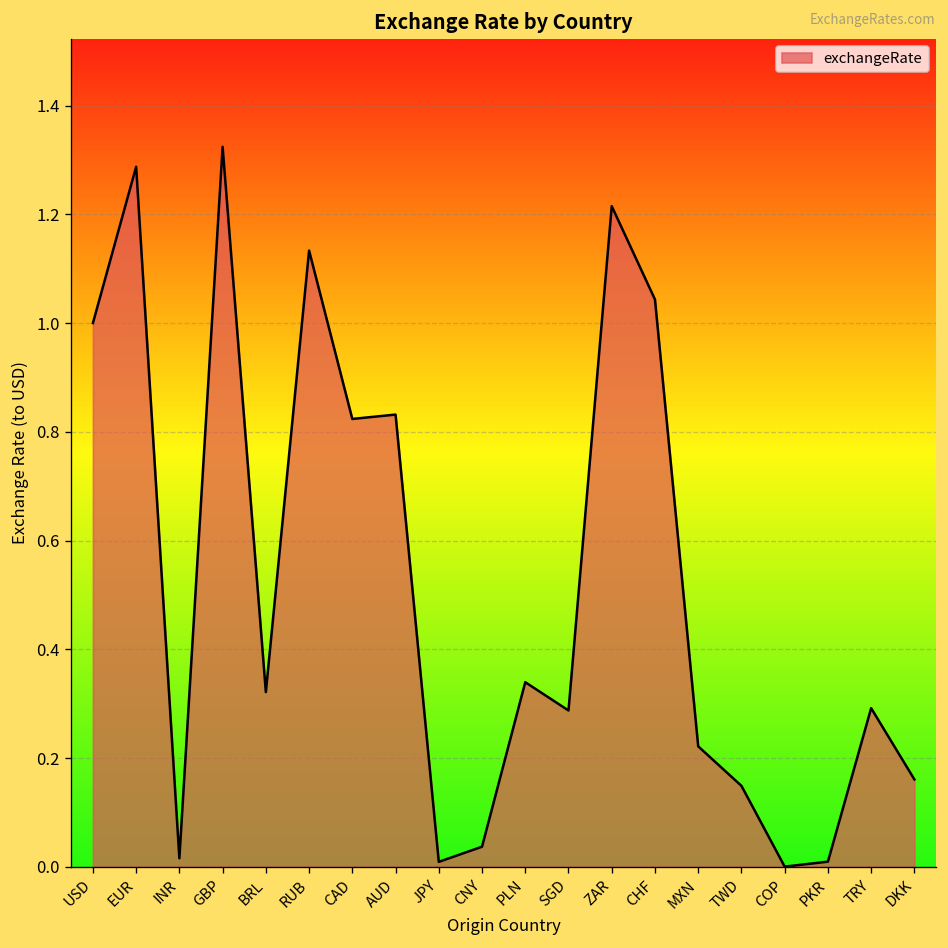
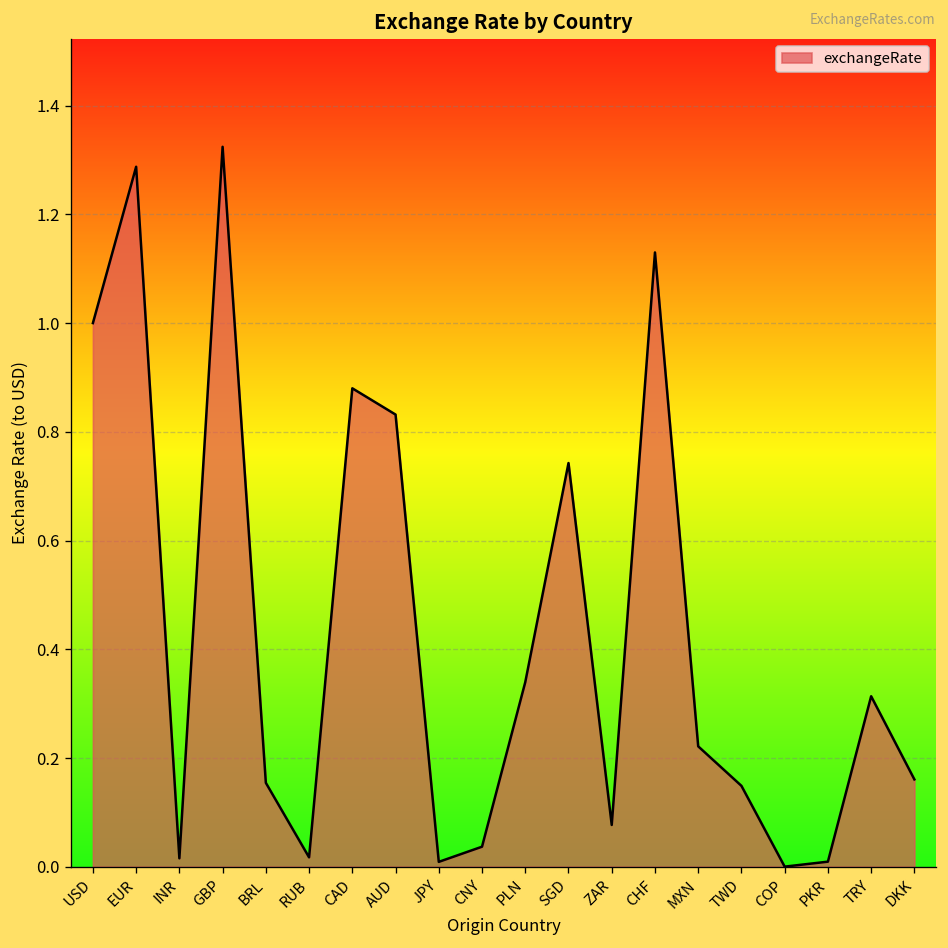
  {
    "USD": 1.00,
    "EUR": 1.29,
    "INR": 0.02,
    "GBP": 1.32,
-   "BRL": 0.32,
-   "RUB": 1.13,
-   "CAD": 0.82,
+   "BRL": 0.15,
+   "RUB": 0.02,
+   "CAD": 0.88,
    "AUD": 0.83,
    "JPY": 0.01,
    "CNY": 0.04,
    "PLN": 0.34,
-   "SGD": 0.29,
-   "ZAR": 1.21,
-   "CHF": 1.04,
+   "SGD": 0.74,
+   "ZAR": 0.08,
+   "CHF": 1.13,
    "MXN": 0.22,
    "TWD": 0.15,
    "COP": 0.00,
    "PKR": 0.01,
-   "TRY": 0.29,
+   "TRY": 0.31,
    "DKK": 0.16
  }
